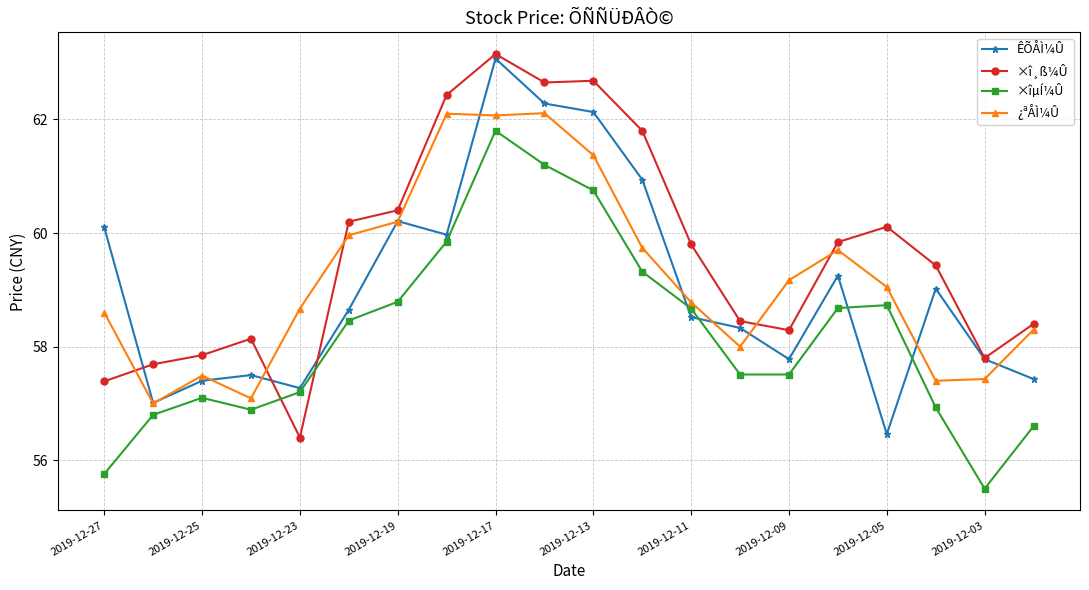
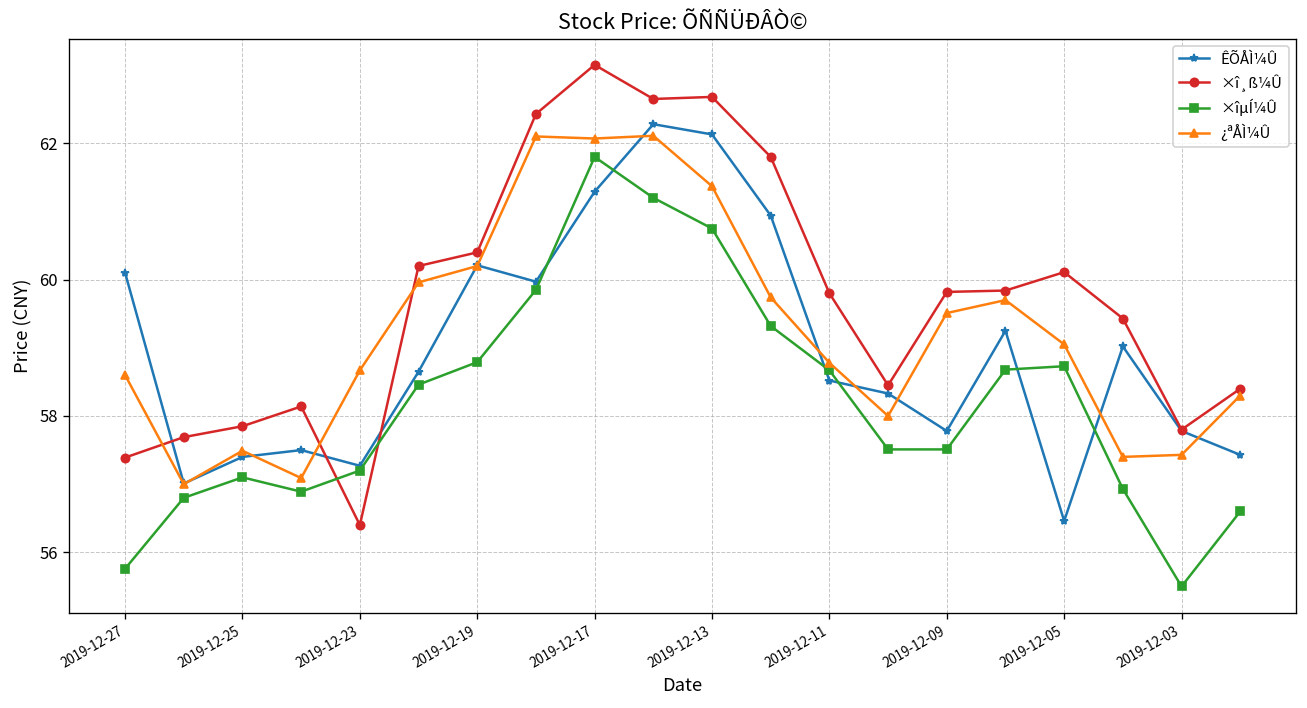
  {
    "ÊÕÅÌ¼Û": {
      "2019-12-27": 60.1,
      "2019-12-25": 57.4,
      "2019-12-23": 57.3,
-     "2019-12-17": 63.1,
+     "2019-12-17": 61.3,
      "2019-12-13": 62.1,
      "2019-12-11": 58.5,
      "2019-12-09": 57.8,
      "2019-12-05": 56.5
    },
    "×î¸ß¼Û": {
      "2019-12-27": 57.4,
      "2019-12-25": 57.9,
      "2019-12-23": 56.4,
      "2019-12-19": 60.4,
      "2019-12-17": 63.2,
      "2019-12-13": 62.7,
      "2019-12-11": 59.8,
-     "2019-12-09": 58.3,
+     "2019-12-09": 59.8,
      "2019-12-05": 60.1
    },
    "×îµÍ¼Û": {
      "2019-12-27": 55.8,
      "2019-12-25": 57.1,
      "2019-12-23": 57.2,
      "2019-12-19": 58.8,
      "2019-12-17": 61.8,
      "2019-12-13": 60.8,
      "2019-12-11": 58.7,
      "2019-12-09": 57.5,
      "2019-12-05": 58.7,
      "2019-12-03": 55.5
    },
    "¿ªÅÌ¼Û": {
      "2019-12-27": 58.6,
      "2019-12-25": 57.5,
      "2019-12-23": 58.7,
      "2019-12-17": 62.1,
      "2019-12-13": 61.4,
      "2019-12-11": 58.8,
-     "2019-12-09": 59.2,
+     "2019-12-09": 59.5,
      "2019-12-05": 59.1,
      "2019-12-03": 57.4
    }
  }
